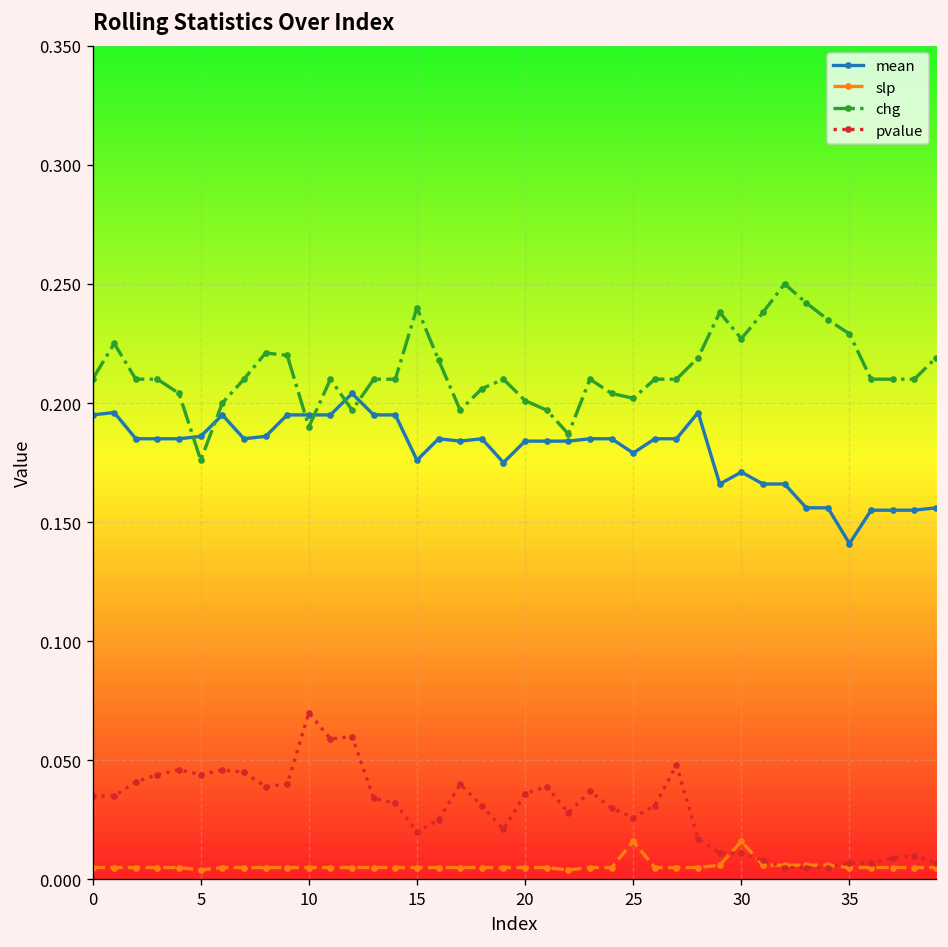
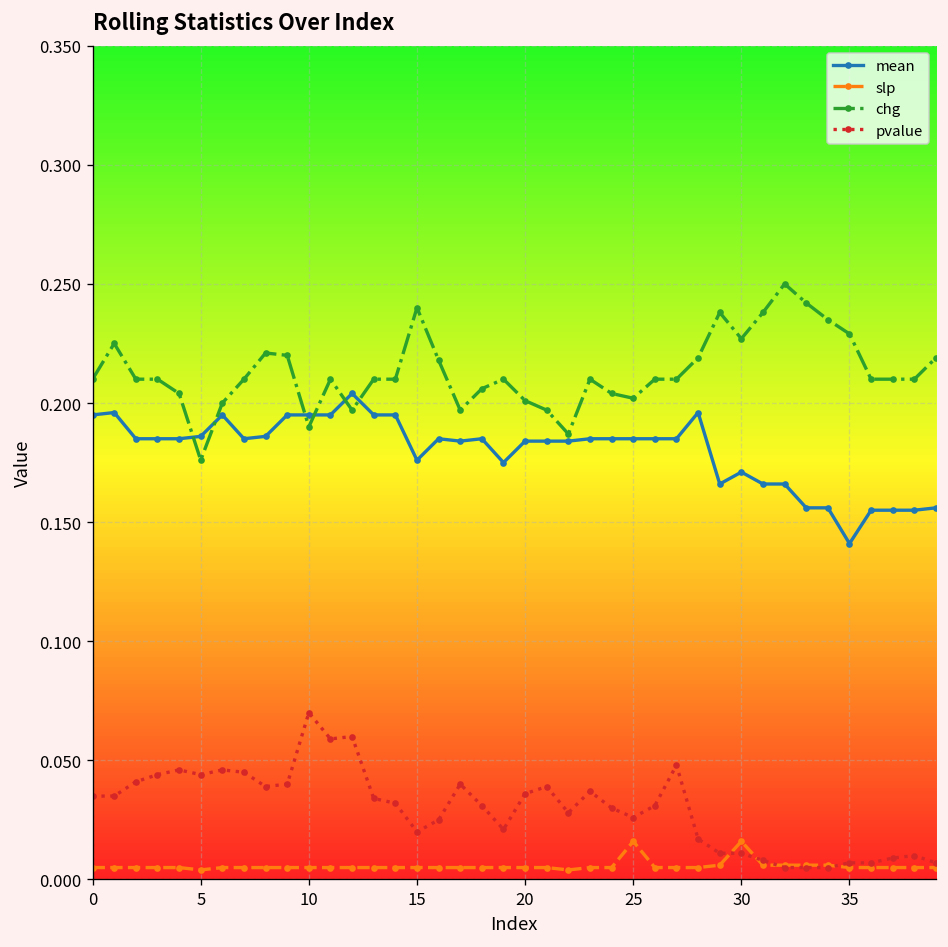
  {
    "mean": {
      "0": 0.195,
      "5": 0.186,
      "10": 0.195,
      "15": 0.176,
      "20": 0.184,
-     "25": 0.179,
+     "25": 0.185,
      "30": 0.171,
      "35": 0.141
    },
    "slp": {
      "0": 0.005,
      "5": 0.004,
      "10": 0.005,
      "15": 0.005,
      "20": 0.005,
      "25": 0.016,
      "30": 0.016,
      "35": 0.005
    },
    "chg": {
      "0": 0.210,
      "5": 0.176,
      "10": 0.190,
      "15": 0.240,
      "20": 0.201,
      "25": 0.202,
      "30": 0.227,
      "35": 0.229
    },
    "pvalue": {
      "0": 0.035,
      "5": 0.044,
      "10": 0.070,
      "15": 0.020,
      "20": 0.036,
      "25": 0.026,
      "30": 0.011,
      "35": 0.007
    }
  }
